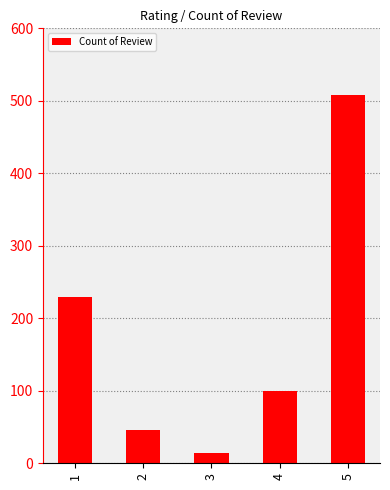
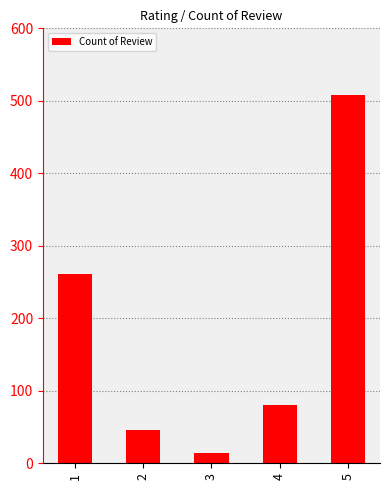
  {
-   "1": 230,
+   "1": 260,
    "2": 50,
    "3": 10,
-   "4": 100,
+   "4": 80,
    "5": 510
  }
